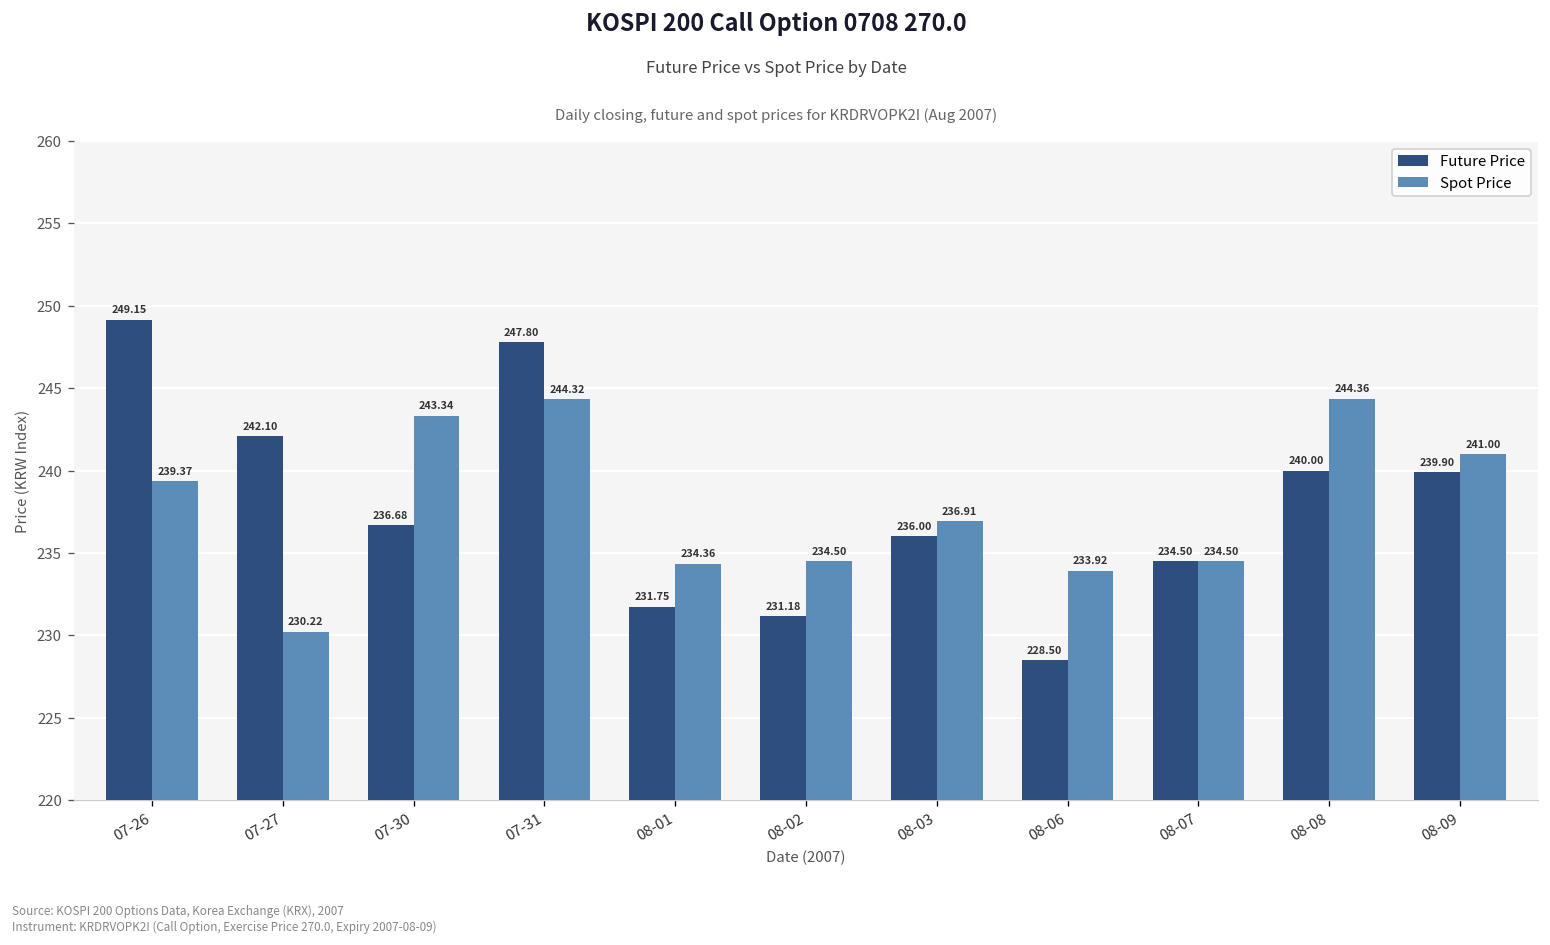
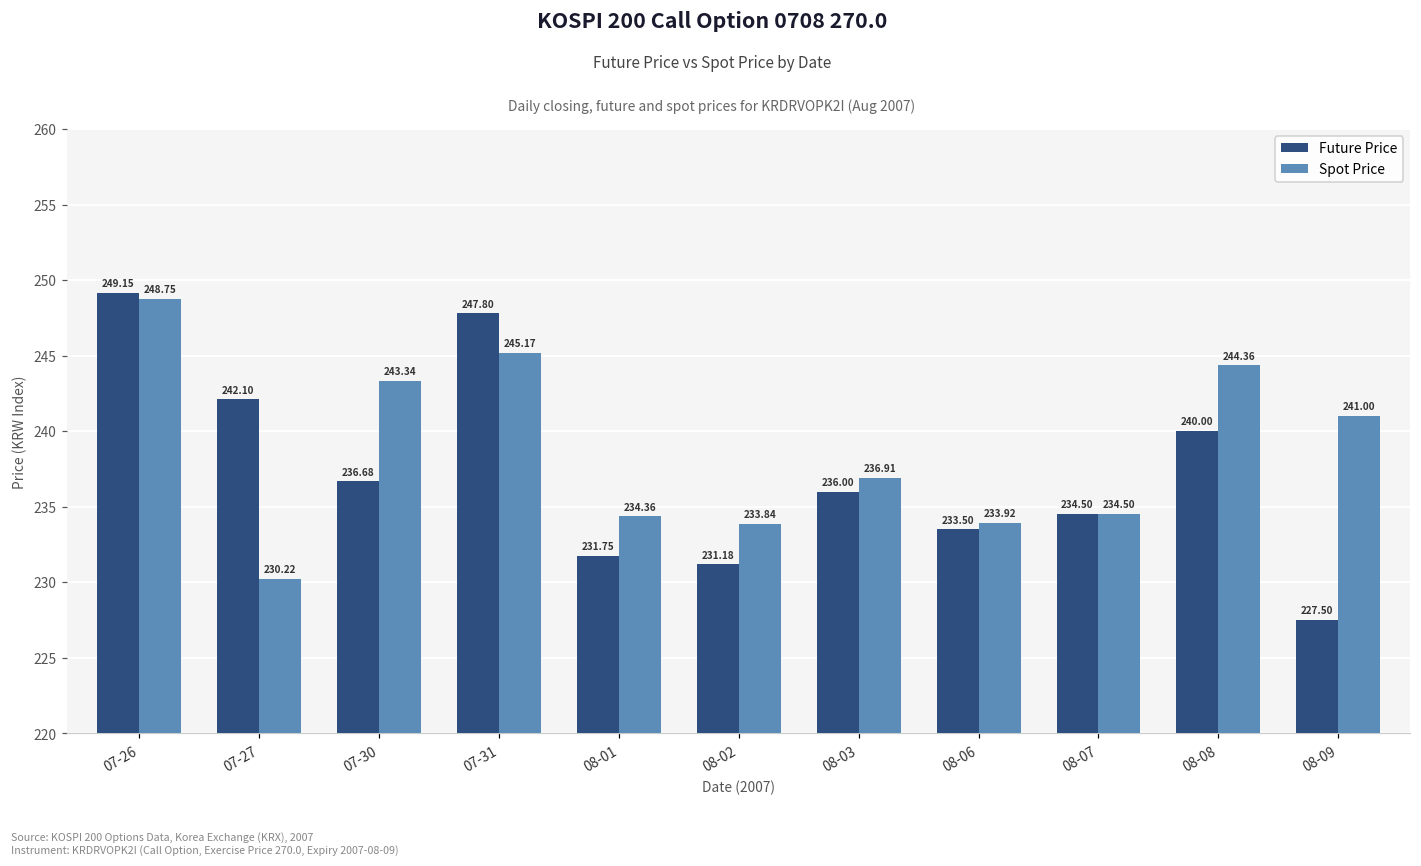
  {
    "Future Price": {
      "07-26": 249.15,
      "07-27": 242.10,
      "07-30": 236.68,
      "07-31": 247.80,
      "08-01": 231.75,
      "08-02": 231.18,
      "08-03": 236.00,
-     "08-06": 228.50,
+     "08-06": 233.50,
      "08-07": 234.50,
      "08-08": 240.00,
-     "08-09": 239.90
+     "08-09": 227.50
    },
    "Spot Price": {
-     "07-26": 239.37,
+     "07-26": 248.75,
      "07-27": 230.22,
      "07-30": 243.34,
-     "07-31": 244.32,
+     "07-31": 245.17,
      "08-01": 234.36,
-     "08-02": 234.50,
+     "08-02": 233.84,
      "08-03": 236.91,
      "08-06": 233.92,
      "08-07": 234.50,
      "08-08": 244.36,
      "08-09": 241.00
    }
  }
